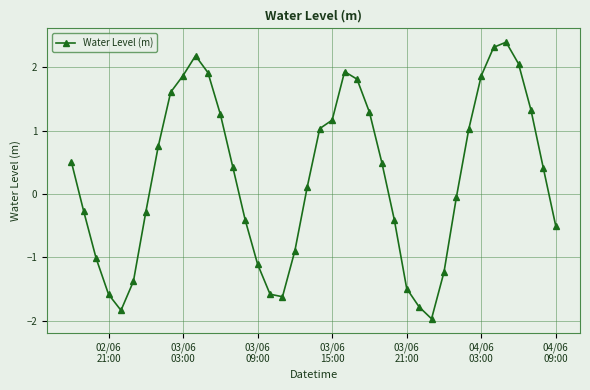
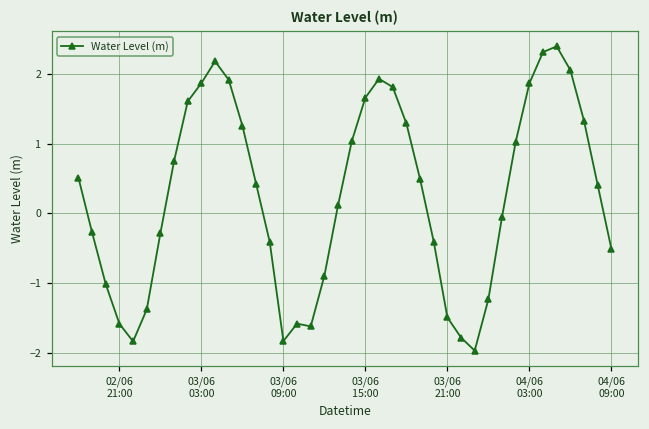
  {
    "02/06 21:00": -1.6,
    "03/06 03:00": 1.9,
-   "03/06 09:00": -1.1,
-   "03/06 15:00": 1.2,
+   "03/06 09:00": -1.8,
+   "03/06 15:00": 1.7,
    "03/06 21:00": -1.5,
    "04/06 03:00": 1.9,
    "04/06 09:00": -0.5
  }
